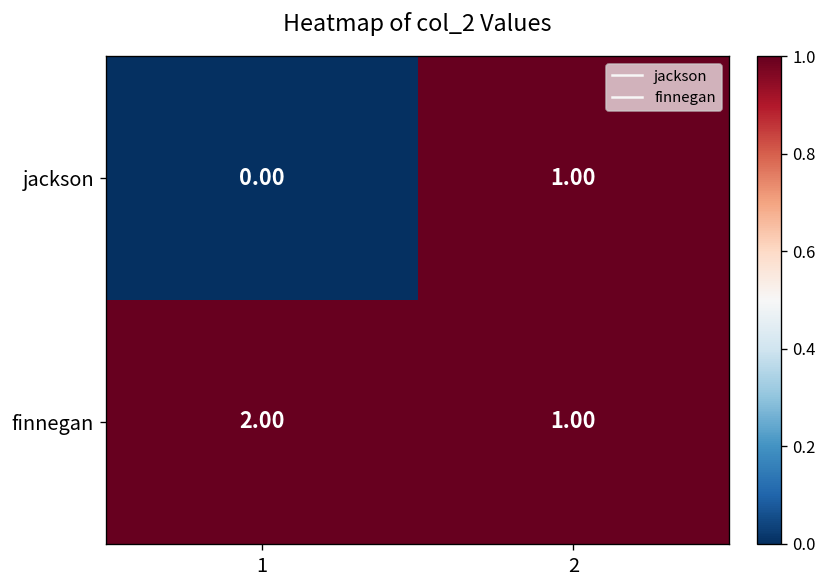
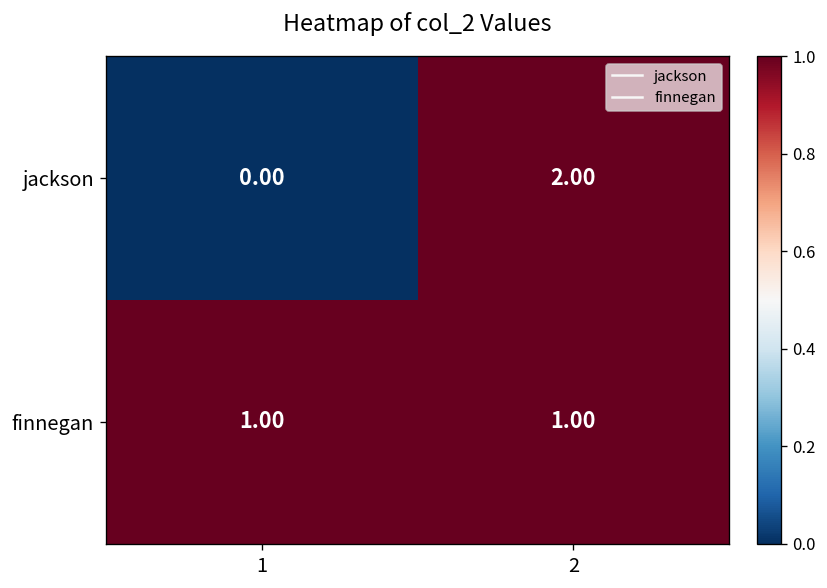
  {
    "jackson": {
      "1": 0.00,
-     "2": 1.00
+     "2": 2.00
    },
    "finnegan": {
-     "1": 2.00,
+     "1": 1.00,
      "2": 1.00
    }
  }
